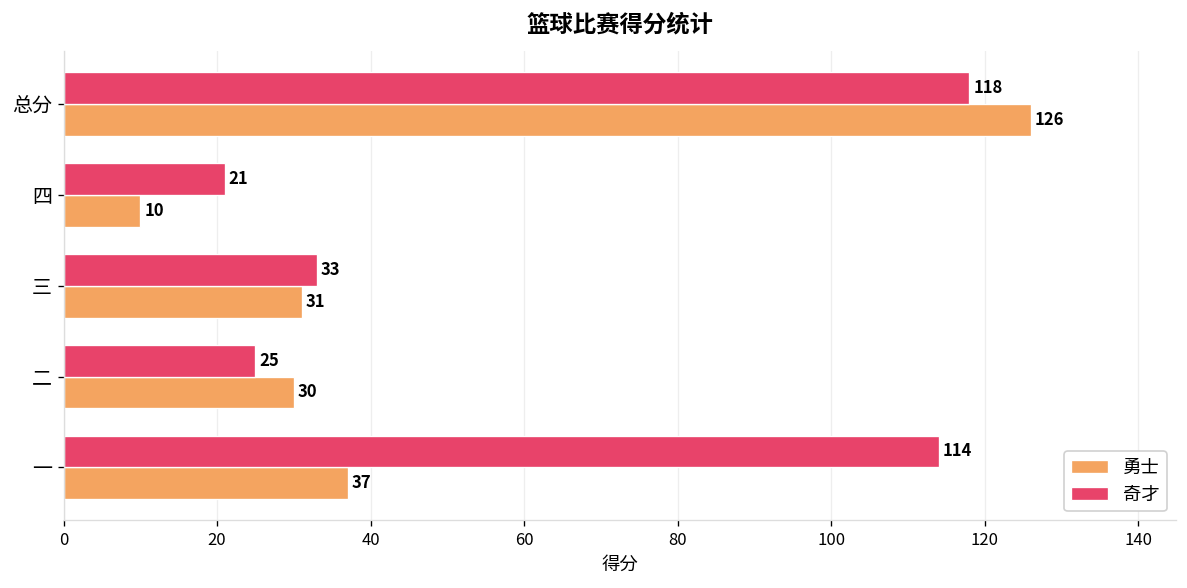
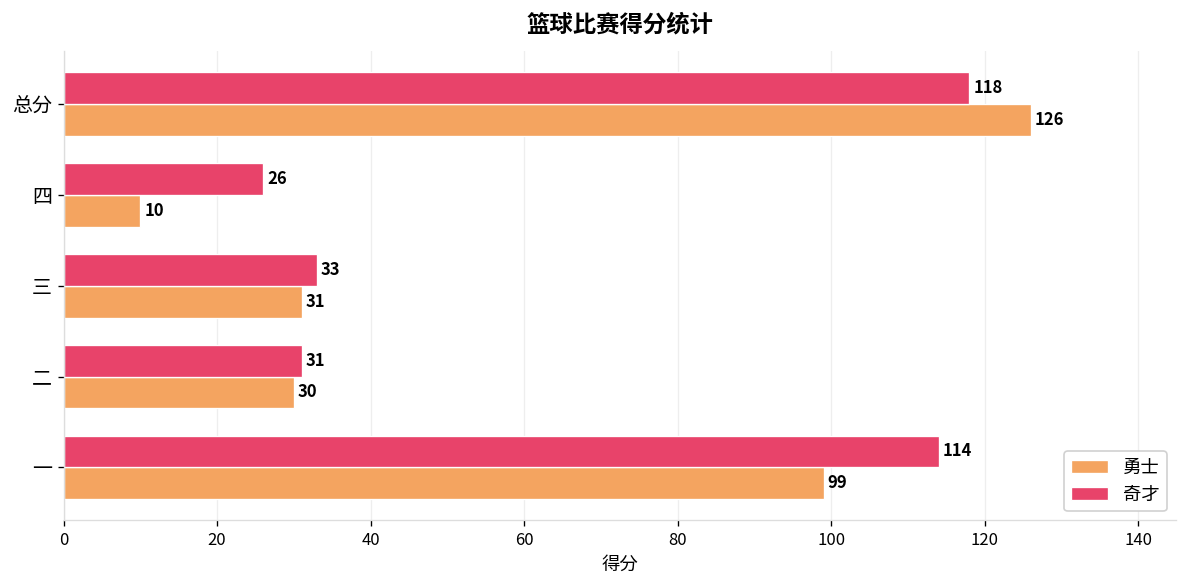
  {
    "勇士": {
      "总分": 126,
      "四": 10,
      "三": 31,
      "二": 30,
-     "一": 37
+     "一": 99
    },
    "奇才": {
      "总分": 118,
-     "四": 21,
+     "四": 26,
      "三": 33,
-     "二": 25,
+     "二": 31,
      "一": 114
    }
  }
